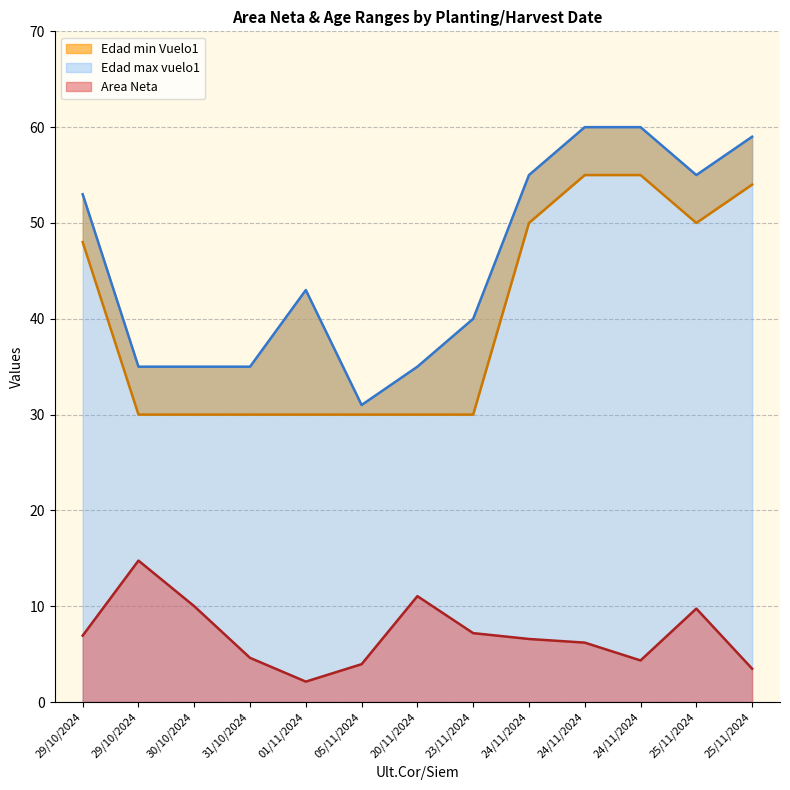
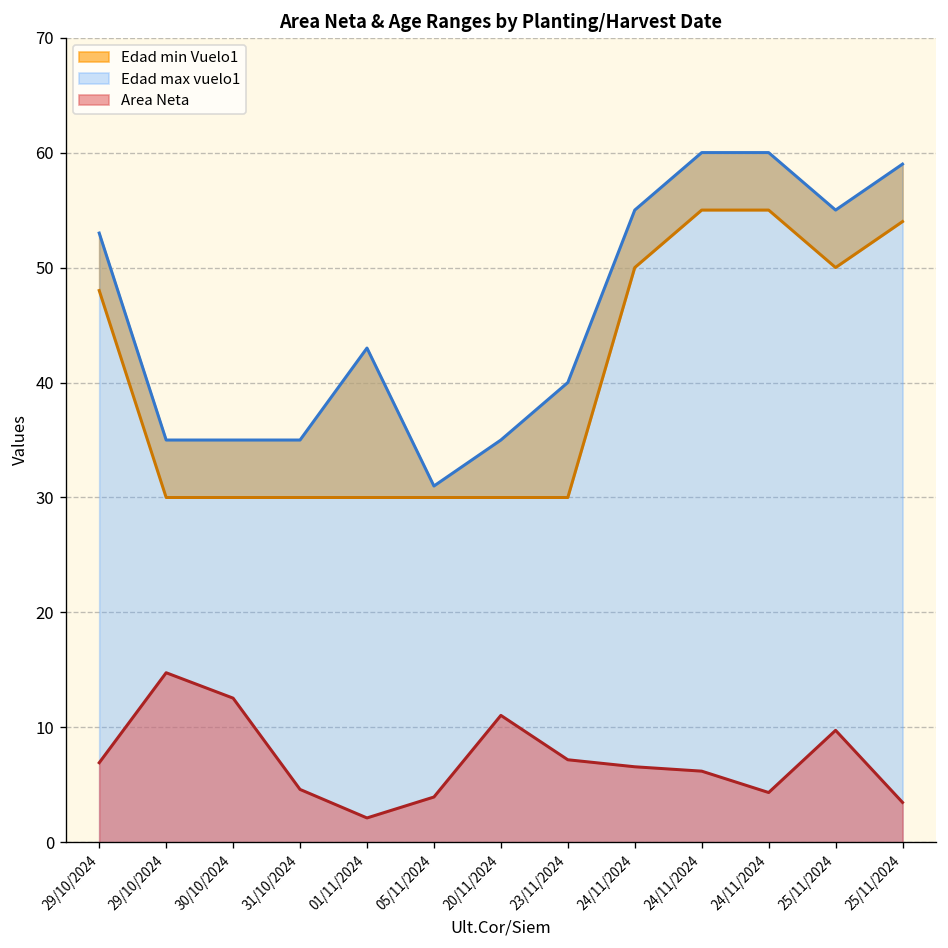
  {
    "Edad max vuelo1": {
      "30/10/2024": 35,
      "31/10/2024": 35,
      "01/11/2024": 43,
      "05/11/2024": 31,
      "20/11/2024": 35,
      "23/11/2024": 40
    },
    "Area Neta": {
-     "30/10/2024": 10,
+     "30/10/2024": 13,
      "31/10/2024": 5,
      "01/11/2024": 2,
      "05/11/2024": 4,
      "20/11/2024": 11,
      "23/11/2024": 7
    }
  }
